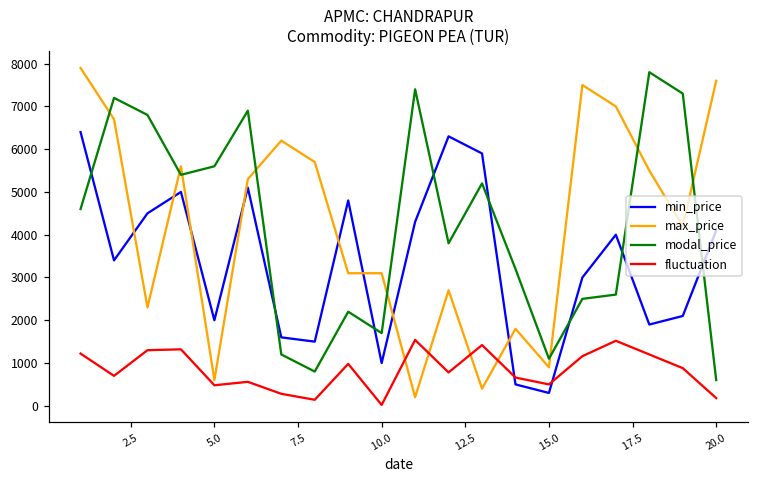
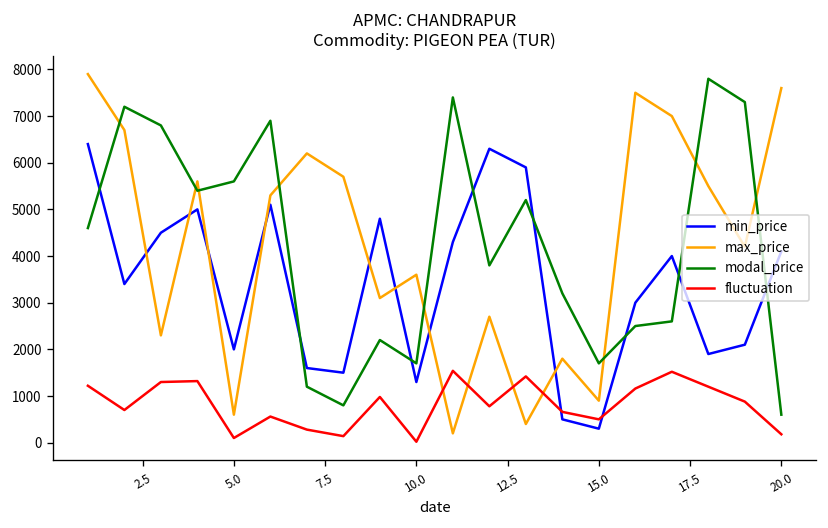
  {
    "min_price": {
      "5.0": 2000,
-     "10.0": 1000,
+     "10.0": 1300,
      "15.0": 300
    },
    "max_price": {
      "5.0": 600,
-     "10.0": 3100,
+     "10.0": 3600,
      "15.0": 900,
      "20.0": 7600
    },
    "modal_price": {
      "5.0": 5600,
      "10.0": 1700,
-     "15.0": 1100,
+     "15.0": 1700,
      "20.0": 600
    },
    "fluctuation": {
-     "5.0": 500,
+     "5.0": 100,
      "10.0": 0,
      "15.0": 500,
      "20.0": 200
    }
  }
